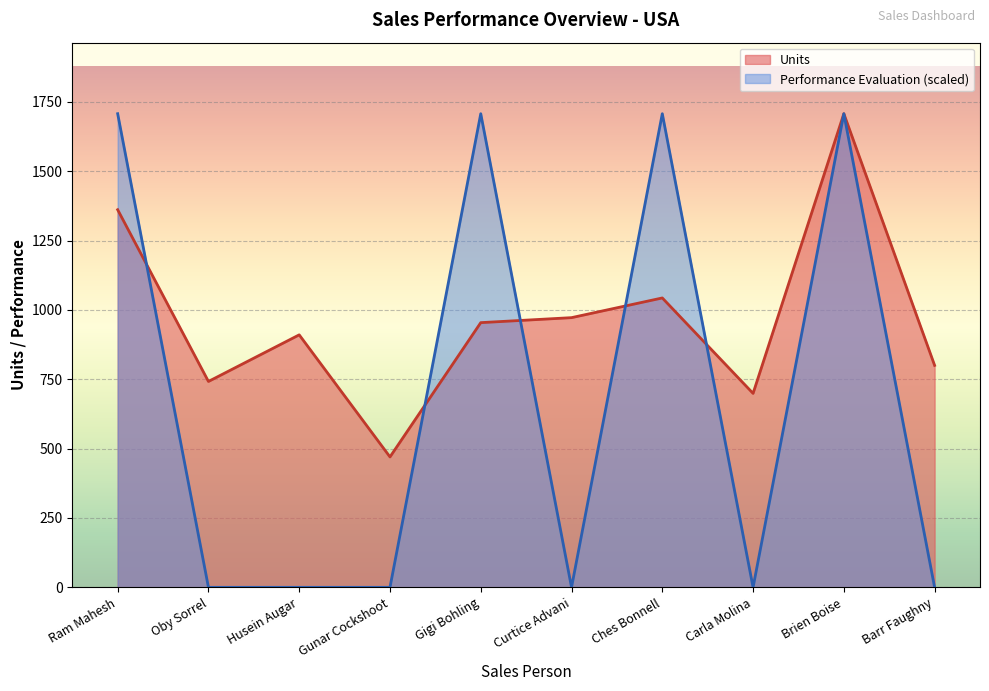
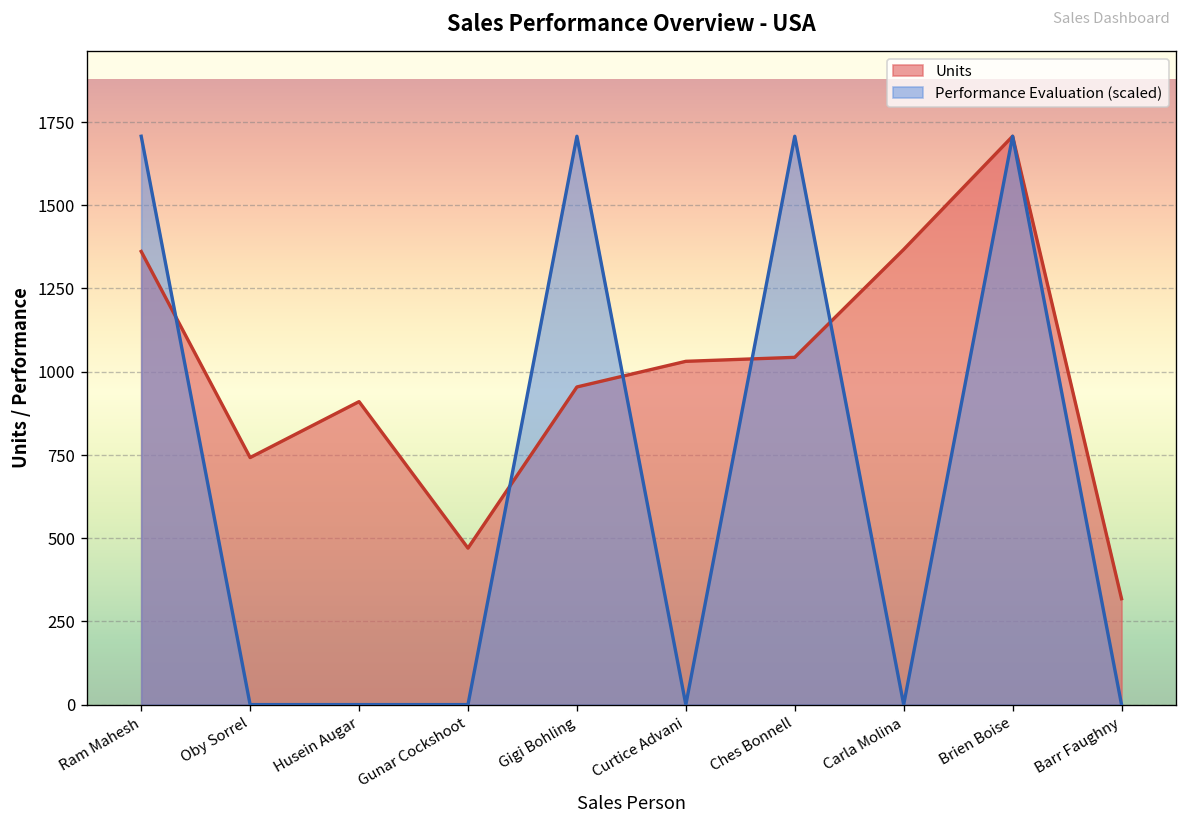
  {
    "Units": {
      "Ram Mahesh": 1360,
      "Oby Sorrel": 740,
      "Husein Augar": 910,
      "Gunar Cockshoot": 470,
      "Gigi Bohling": 950,
-     "Curtice Advani": 970,
+     "Curtice Advani": 1030,
      "Ches Bonnell": 1040,
-     "Carla Molina": 700,
-     "Barr Faughny": 800
+     "Carla Molina": 1370,
+     "Barr Faughny": 320
    },
    "Performance Evaluation (scaled)": {
      "Ram Mahesh": 1710,
      "Oby Sorrel": 0,
      "Husein Augar": 0,
      "Gunar Cockshoot": 0,
      "Gigi Bohling": 1710,
      "Curtice Advani": 0,
      "Ches Bonnell": 1710,
      "Carla Molina": 0,
      "Barr Faughny": 0
    }
  }
